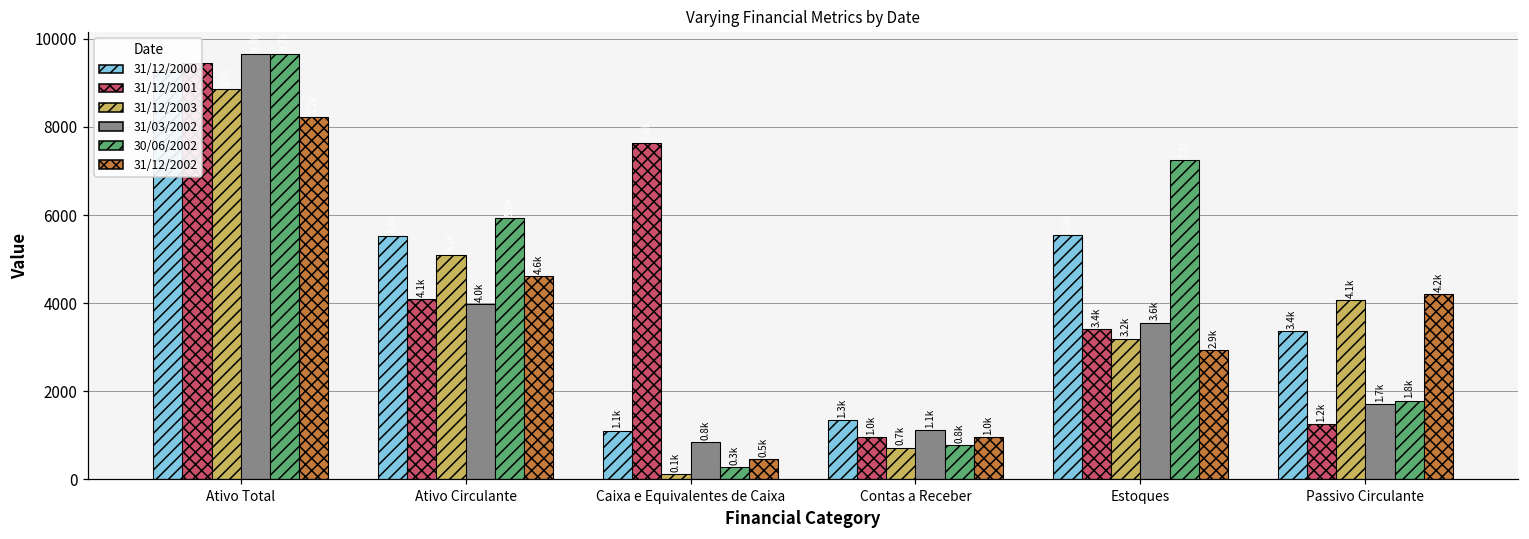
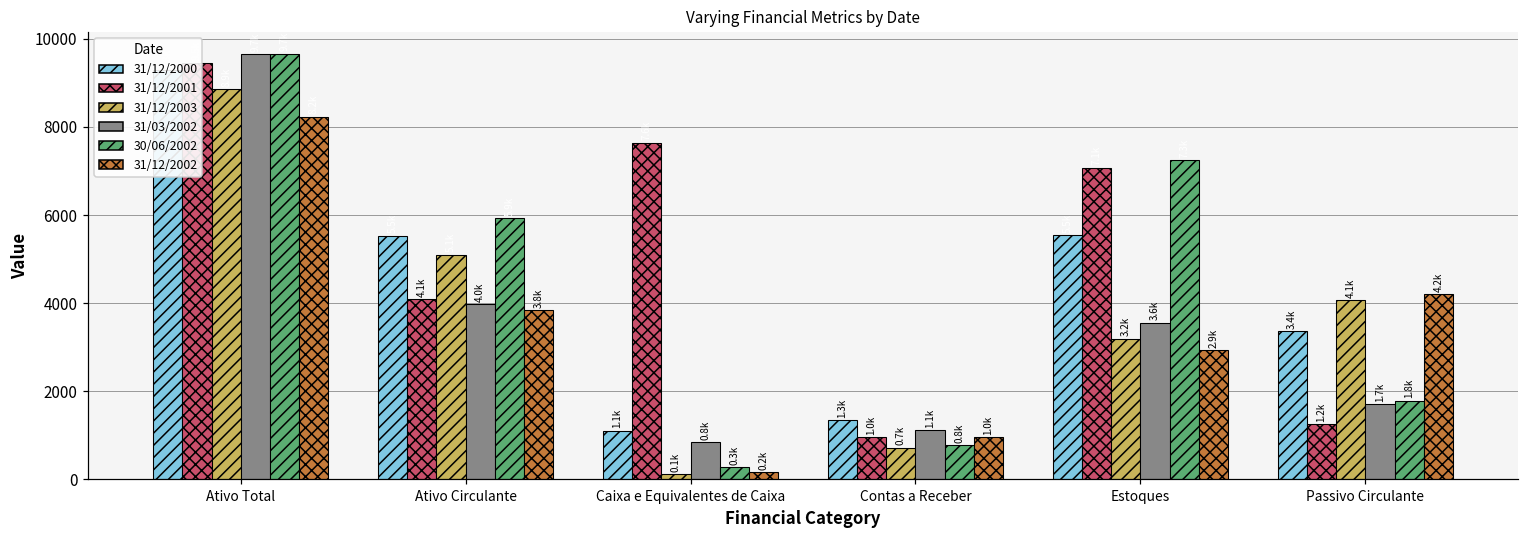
  {
    "31/12/2000": {
      "Caixa e Equivalentes de Caixa": "1.1k",
      "Contas a Receber": "1.3k",
      "Passivo Circulante": "3.4k"
    },
    "31/12/2001": {
      "Caixa e Equivalentes de Caixa": "7600",
-     "Estoques": "3400"
+     "Estoques": "7100"
    },
    "31/12/2003": {
      "Caixa e Equivalentes de Caixa": "0.1k",
      "Contas a Receber": "0.7k",
      "Estoques": "3.2k",
      "Passivo Circulante": "4.1k"
    },
    "31/03/2002": {
      "Ativo Circulante": "4.0k",
      "Caixa e Equivalentes de Caixa": "0.8k",
      "Contas a Receber": "1.1k",
      "Estoques": "3.6k",
      "Passivo Circulante": "1.7k"
    },
    "30/06/2002": {
      "Caixa e Equivalentes de Caixa": "0.3k",
      "Contas a Receber": "0.8k",
      "Passivo Circulante": "1.8k"
    },
    "31/12/2002": {
-     "Ativo Circulante": "4.6k",
-     "Caixa e Equivalentes de Caixa": "0.5k",
+     "Ativo Circulante": "3.8k",
+     "Caixa e Equivalentes de Caixa": "0.2k",
      "Contas a Receber": "1.0k",
      "Estoques": "2.9k",
      "Passivo Circulante": "4.2k"
    }
  }
